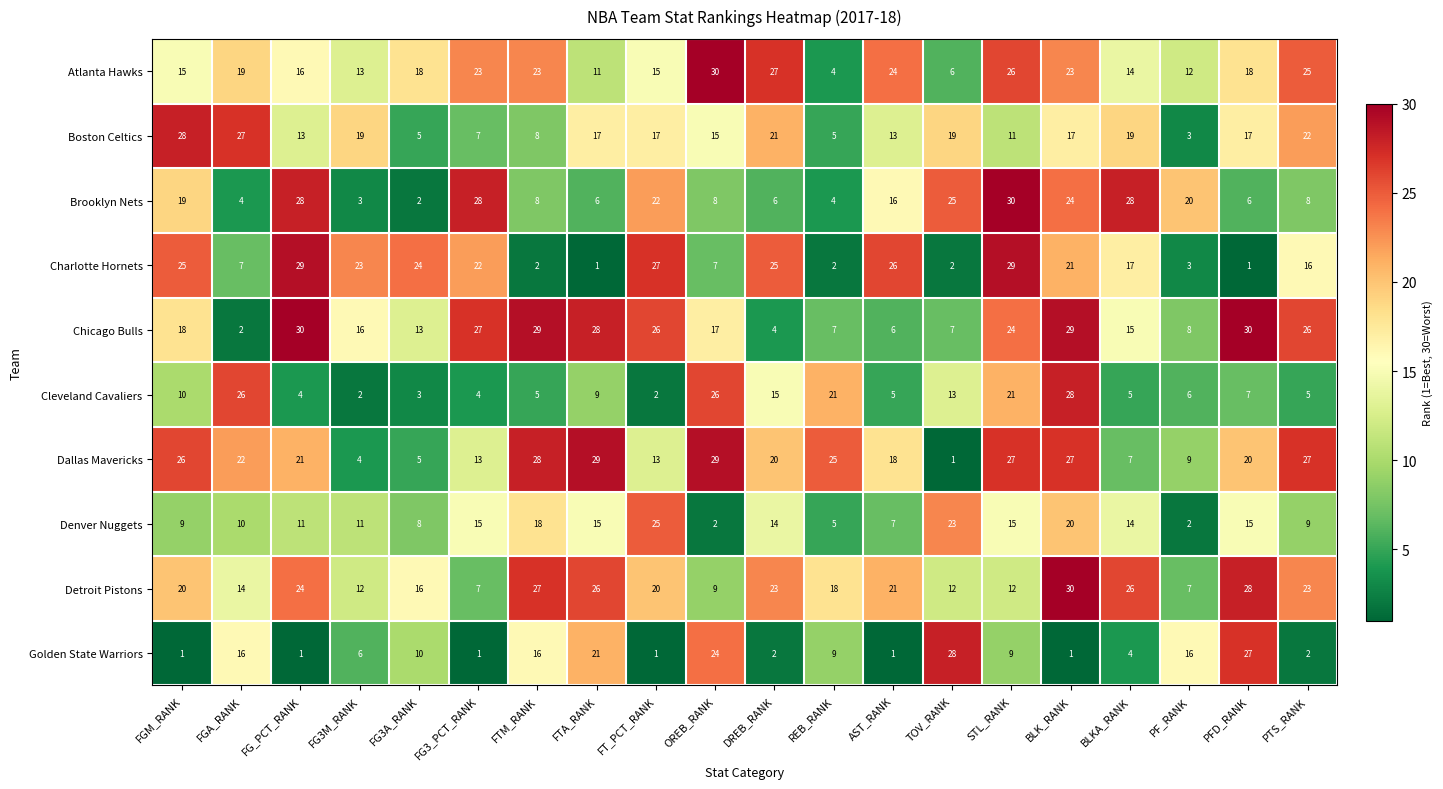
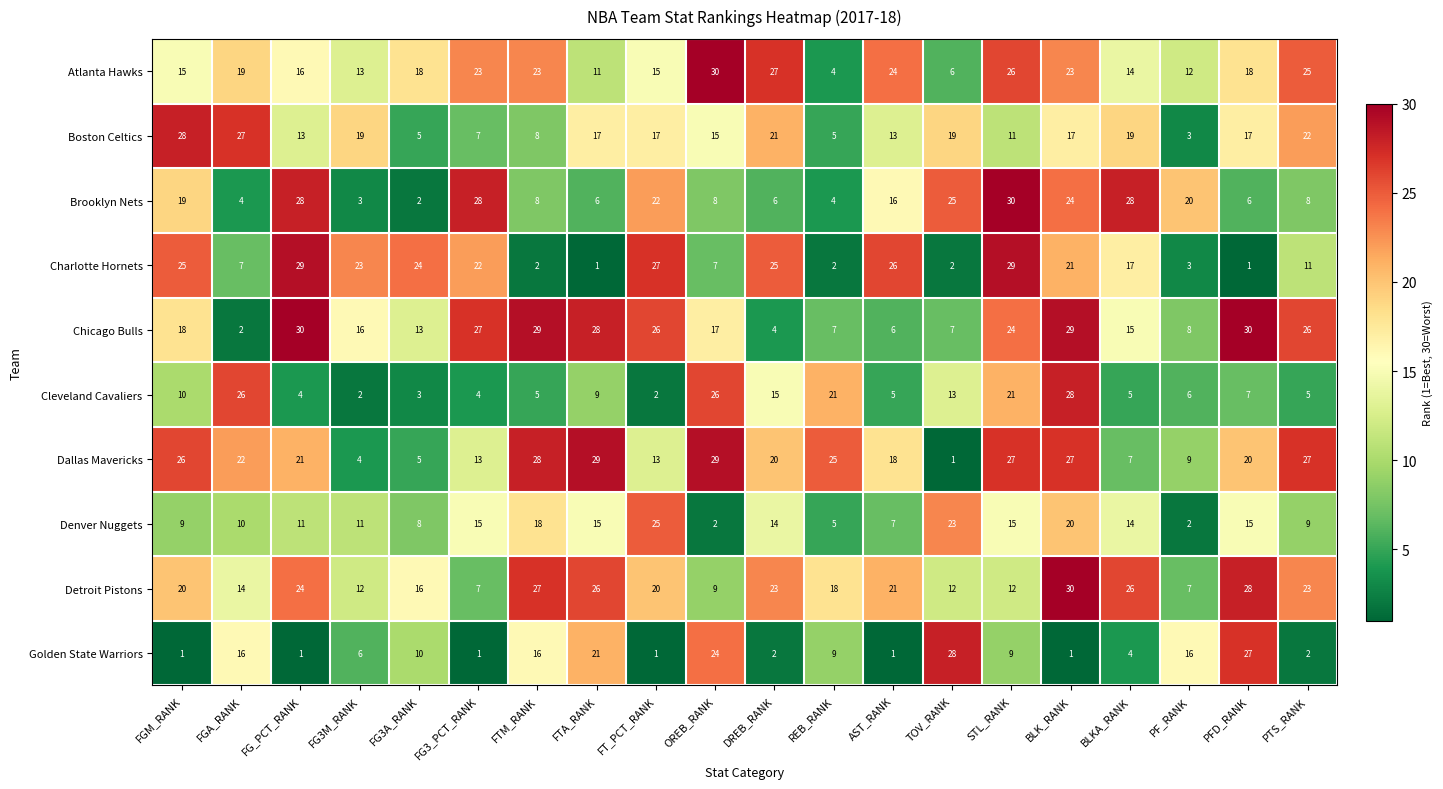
  {
    "Atlanta Hawks": {
      "FGM_RANK": 15,
      "FGA_RANK": 19,
      "FG_PCT_RANK": 16,
      "FG3M_RANK": 13,
      "FG3A_RANK": 18,
      "FG3_PCT_RANK": 23,
      "FTM_RANK": 23,
      "FTA_RANK": 11,
      "FT_PCT_RANK": 15,
      "OREB_RANK": 30,
      "DREB_RANK": 27,
      "REB_RANK": 4,
      "AST_RANK": 24,
      "TOV_RANK": 6,
      "STL_RANK": 26,
      "BLK_RANK": 23,
      "BLKA_RANK": 14,
      "PF_RANK": 12,
      "PFD_RANK": 18,
      "PTS_RANK": 25
    },
    "Boston Celtics": {
      "FGM_RANK": 28,
      "FGA_RANK": 27,
      "FG_PCT_RANK": 13,
      "FG3M_RANK": 19,
      "FG3A_RANK": 5,
      "FG3_PCT_RANK": 7,
      "FTM_RANK": 8,
      "FTA_RANK": 17,
      "FT_PCT_RANK": 17,
      "OREB_RANK": 15,
      "DREB_RANK": 21,
      "REB_RANK": 5,
      "AST_RANK": 13,
      "TOV_RANK": 19,
      "STL_RANK": 11,
      "BLK_RANK": 17,
      "BLKA_RANK": 19,
      "PF_RANK": 3,
      "PFD_RANK": 17,
      "PTS_RANK": 22
    },
    "Brooklyn Nets": {
      "FGM_RANK": 19,
      "FGA_RANK": 4,
      "FG_PCT_RANK": 28,
      "FG3M_RANK": 3,
      "FG3A_RANK": 2,
      "FG3_PCT_RANK": 28,
      "FTM_RANK": 8,
      "FTA_RANK": 6,
      "FT_PCT_RANK": 22,
      "OREB_RANK": 8,
      "DREB_RANK": 6,
      "REB_RANK": 4,
      "AST_RANK": 16,
      "TOV_RANK": 25,
      "STL_RANK": 30,
      "BLK_RANK": 24,
      "BLKA_RANK": 28,
      "PF_RANK": 20,
      "PFD_RANK": 6,
      "PTS_RANK": 8
    },
    "Charlotte Hornets": {
      "FGM_RANK": 25,
      "FGA_RANK": 7,
      "FG_PCT_RANK": 29,
      "FG3M_RANK": 23,
      "FG3A_RANK": 24,
      "FG3_PCT_RANK": 22,
      "FTM_RANK": 2,
      "FTA_RANK": 1,
      "FT_PCT_RANK": 27,
      "OREB_RANK": 7,
      "DREB_RANK": 25,
      "REB_RANK": 2,
      "AST_RANK": 26,
      "TOV_RANK": 2,
      "STL_RANK": 29,
      "BLK_RANK": 21,
      "BLKA_RANK": 17,
      "PF_RANK": 3,
      "PFD_RANK": 1,
-     "PTS_RANK": 16
+     "PTS_RANK": 11
    },
    "Chicago Bulls": {
      "FGM_RANK": 18,
      "FGA_RANK": 2,
      "FG_PCT_RANK": 30,
      "FG3M_RANK": 16,
      "FG3A_RANK": 13,
      "FG3_PCT_RANK": 27,
      "FTM_RANK": 29,
      "FTA_RANK": 28,
      "FT_PCT_RANK": 26,
      "OREB_RANK": 17,
      "DREB_RANK": 4,
      "REB_RANK": 7,
      "AST_RANK": 6,
      "TOV_RANK": 7,
      "STL_RANK": 24,
      "BLK_RANK": 29,
      "BLKA_RANK": 15,
      "PF_RANK": 8,
      "PFD_RANK": 30,
      "PTS_RANK": 26
    },
    "Cleveland Cavaliers": {
      "FGM_RANK": 10,
      "FGA_RANK": 26,
      "FG_PCT_RANK": 4,
      "FG3M_RANK": 2,
      "FG3A_RANK": 3,
      "FG3_PCT_RANK": 4,
      "FTM_RANK": 5,
      "FTA_RANK": 9,
      "FT_PCT_RANK": 2,
      "OREB_RANK": 26,
      "DREB_RANK": 15,
      "REB_RANK": 21,
      "AST_RANK": 5,
      "TOV_RANK": 13,
      "STL_RANK": 21,
      "BLK_RANK": 28,
      "BLKA_RANK": 5,
      "PF_RANK": 6,
      "PFD_RANK": 7,
      "PTS_RANK": 5
    },
    "Dallas Mavericks": {
      "FGM_RANK": 26,
      "FGA_RANK": 22,
      "FG_PCT_RANK": 21,
      "FG3M_RANK": 4,
      "FG3A_RANK": 5,
      "FG3_PCT_RANK": 13,
      "FTM_RANK": 28,
      "FTA_RANK": 29,
      "FT_PCT_RANK": 13,
      "OREB_RANK": 29,
      "DREB_RANK": 20,
      "REB_RANK": 25,
      "AST_RANK": 18,
      "TOV_RANK": 1,
      "STL_RANK": 27,
      "BLK_RANK": 27,
      "BLKA_RANK": 7,
      "PF_RANK": 9,
      "PFD_RANK": 20,
      "PTS_RANK": 27
    },
    "Denver Nuggets": {
      "FGM_RANK": 9,
      "FGA_RANK": 10,
      "FG_PCT_RANK": 11,
      "FG3M_RANK": 11,
      "FG3A_RANK": 8,
      "FG3_PCT_RANK": 15,
      "FTM_RANK": 18,
      "FTA_RANK": 15,
      "FT_PCT_RANK": 25,
      "OREB_RANK": 2,
      "DREB_RANK": 14,
      "REB_RANK": 5,
      "AST_RANK": 7,
      "TOV_RANK": 23,
      "STL_RANK": 15,
      "BLK_RANK": 20,
      "BLKA_RANK": 14,
      "PF_RANK": 2,
      "PFD_RANK": 15,
      "PTS_RANK": 9
    },
    "Detroit Pistons": {
      "FGM_RANK": 20,
      "FGA_RANK": 14,
      "FG_PCT_RANK": 24,
      "FG3M_RANK": 12,
      "FG3A_RANK": 16,
      "FG3_PCT_RANK": 7,
      "FTM_RANK": 27,
      "FTA_RANK": 26,
      "FT_PCT_RANK": 20,
      "OREB_RANK": 9,
      "DREB_RANK": 23,
      "REB_RANK": 18,
      "AST_RANK": 21,
      "TOV_RANK": 12,
      "STL_RANK": 12,
      "BLK_RANK": 30,
      "BLKA_RANK": 26,
      "PF_RANK": 7,
      "PFD_RANK": 28,
      "PTS_RANK": 23
    },
    "Golden State Warriors": {
      "FGM_RANK": 1,
      "FGA_RANK": 16,
      "FG_PCT_RANK": 1,
      "FG3M_RANK": 6,
      "FG3A_RANK": 10,
      "FG3_PCT_RANK": 1,
      "FTM_RANK": 16,
      "FTA_RANK": 21,
      "FT_PCT_RANK": 1,
      "OREB_RANK": 24,
      "DREB_RANK": 2,
      "REB_RANK": 9,
      "AST_RANK": 1,
      "TOV_RANK": 28,
      "STL_RANK": 9,
      "BLK_RANK": 1,
      "BLKA_RANK": 4,
      "PF_RANK": 16,
      "PFD_RANK": 27,
      "PTS_RANK": 2
    }
  }
